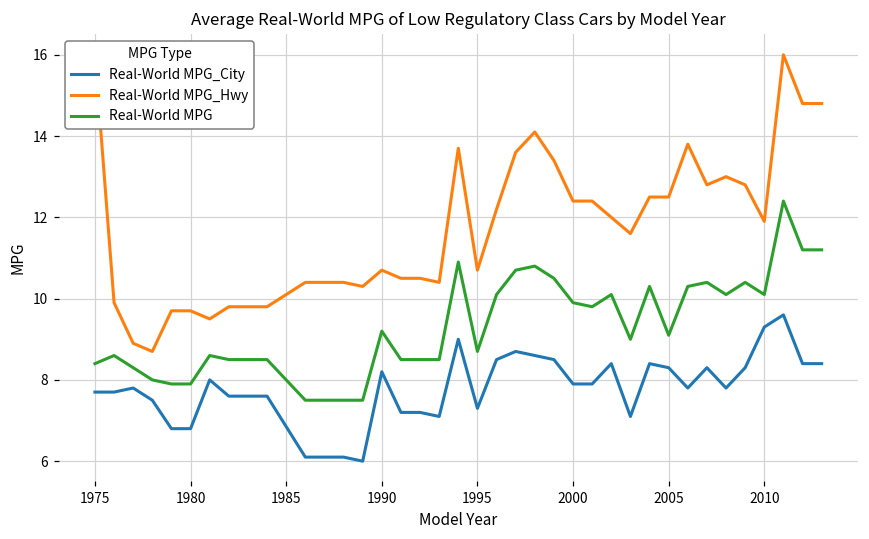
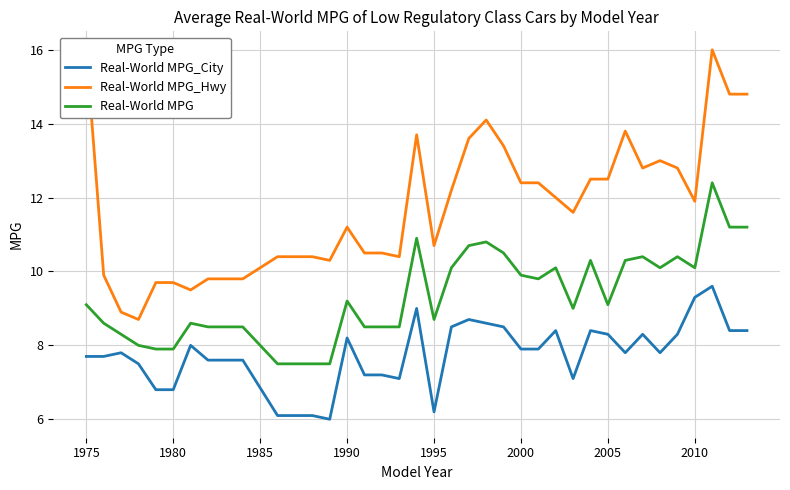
  {
    "Real-World MPG_City": {
      "1975": 7.7,
      "1980": 6.8,
      "1990": 8.2,
-     "1995": 7.3,
+     "1995": 6.2,
      "2000": 7.9,
      "2005": 8.3,
      "2010": 9.3
    },
    "Real-World MPG_Hwy": {
      "1980": 9.7,
-     "1990": 10.7,
+     "1990": 11.2,
      "1995": 10.7,
      "2000": 12.4,
      "2005": 12.5,
      "2010": 11.9
    },
    "Real-World MPG": {
-     "1975": 8.4,
+     "1975": 9.1,
      "1980": 7.9,
      "1990": 9.2,
      "1995": 8.7,
      "2000": 9.9,
      "2005": 9.1,
      "2010": 10.1
    }
  }
